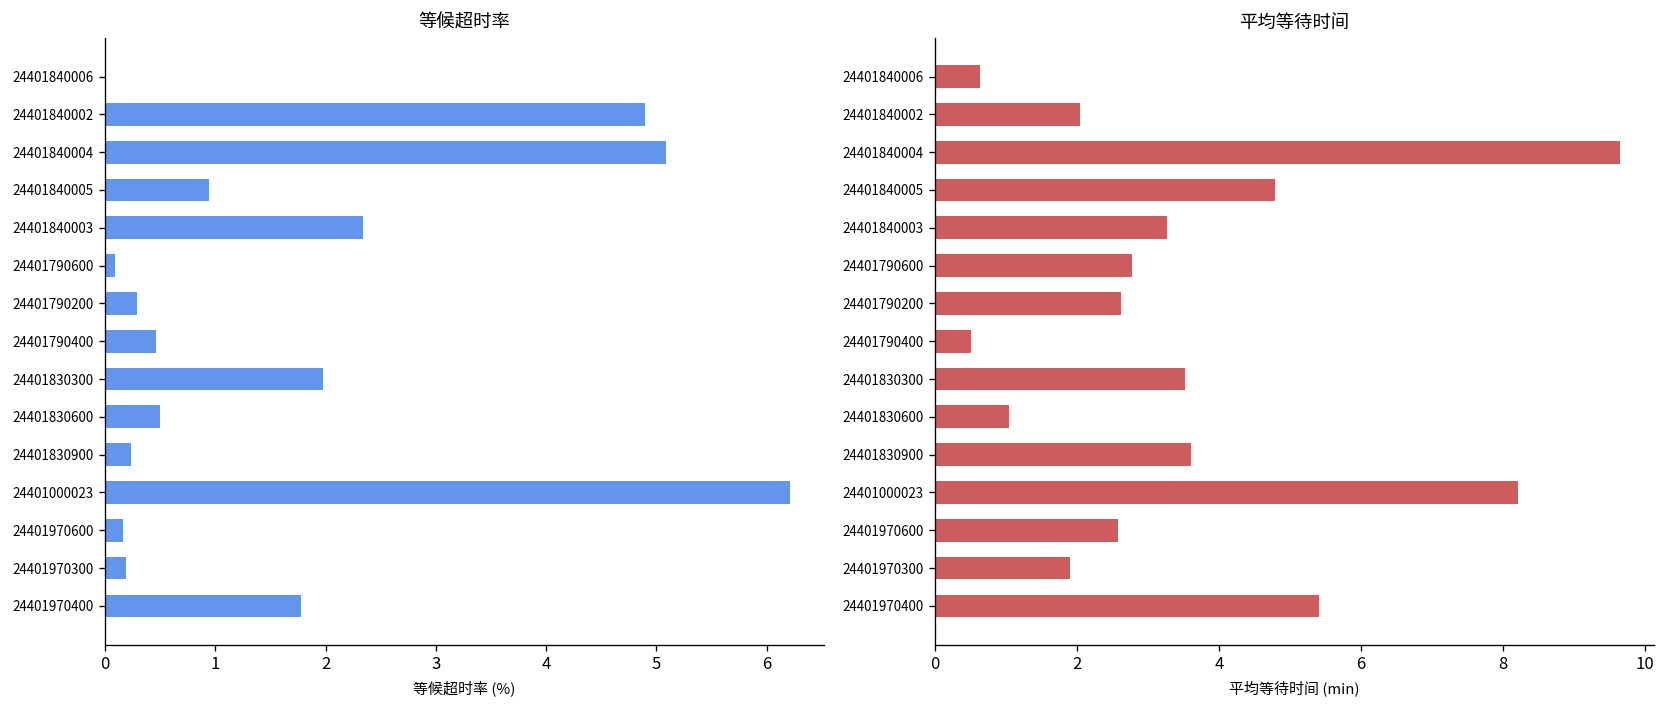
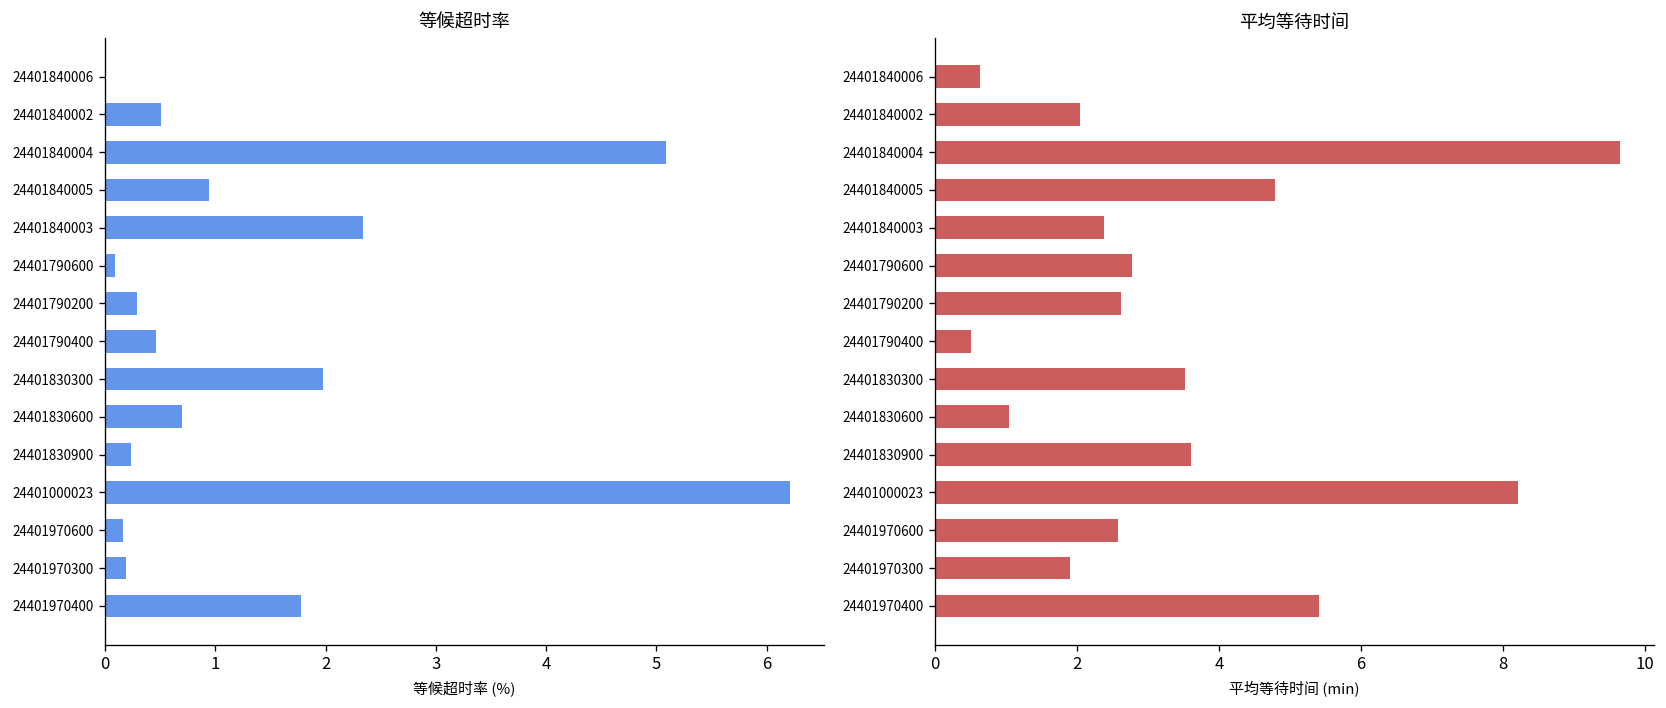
  {
    "等候超时率": {
      "24401840006": 0.0,
-     "24401840002": 4.9,
+     "24401840002": 0.5,
      "24401840004": 5.1,
      "24401840005": 0.9,
      "24401840003": 2.3,
      "24401790600": 0.1,
      "24401790200": 0.3,
      "24401790400": 0.5,
      "24401830300": 2.0,
-     "24401830600": 0.5,
+     "24401830600": 0.7,
      "24401830900": 0.2,
      "24401000023": 6.2,
      "24401970600": 0.2,
      "24401970300": 0.2,
      "24401970400": 1.8
    },
    "平均等待时间": {
      "24401840006": 0.6,
      "24401840002": 2.0,
      "24401840004": 9.6,
      "24401840005": 4.8,
-     "24401840003": 3.3,
+     "24401840003": 2.4,
      "24401790600": 2.8,
      "24401790200": 2.6,
      "24401790400": 0.5,
      "24401830300": 3.5,
      "24401830600": 1.0,
      "24401830900": 3.6,
      "24401000023": 8.2,
      "24401970600": 2.6,
      "24401970300": 1.9,
      "24401970400": 5.4
    }
  }
